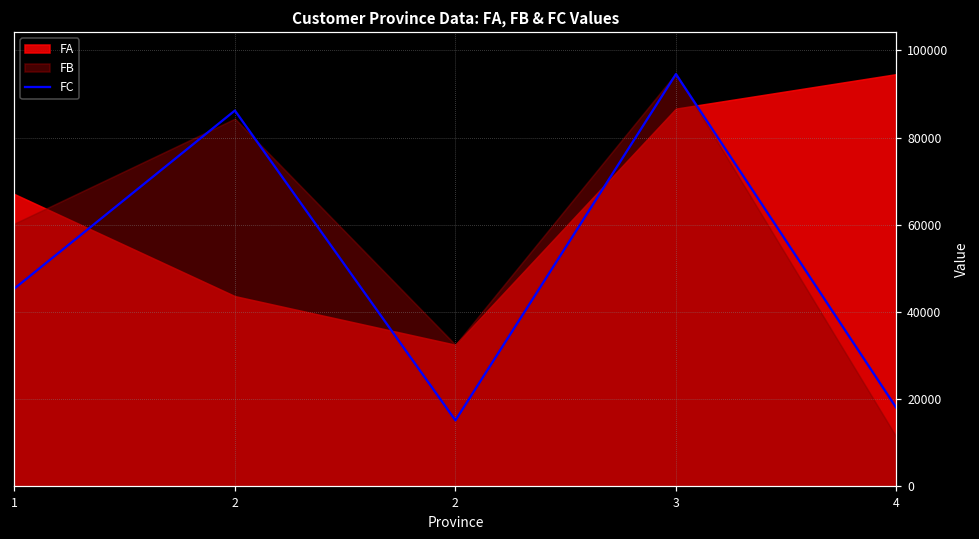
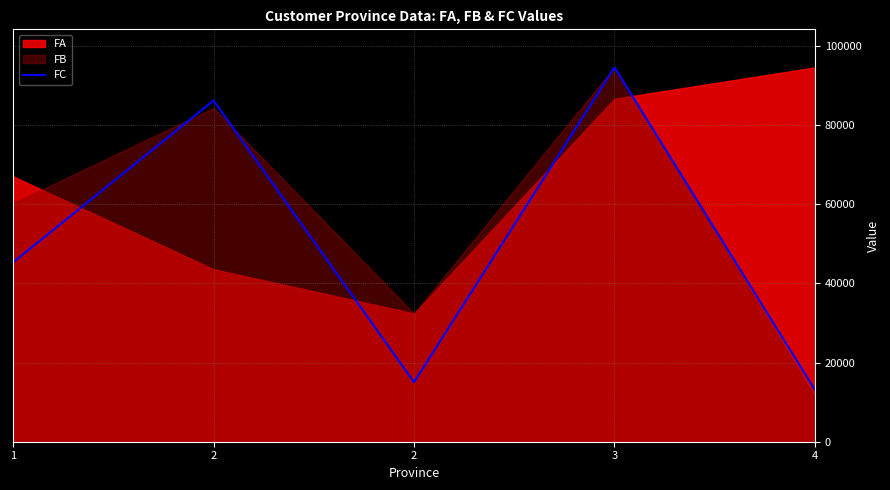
  {
    "FC": {
      "1": 45000,
-     "4": 18000
+     "4": 13000
    },
    "FA": {
      "1": 67000,
      "3": 87000,
      "4": 95000
    },
    "FB": {
      "1": 60000,
      "4": 11000
    }
  }
